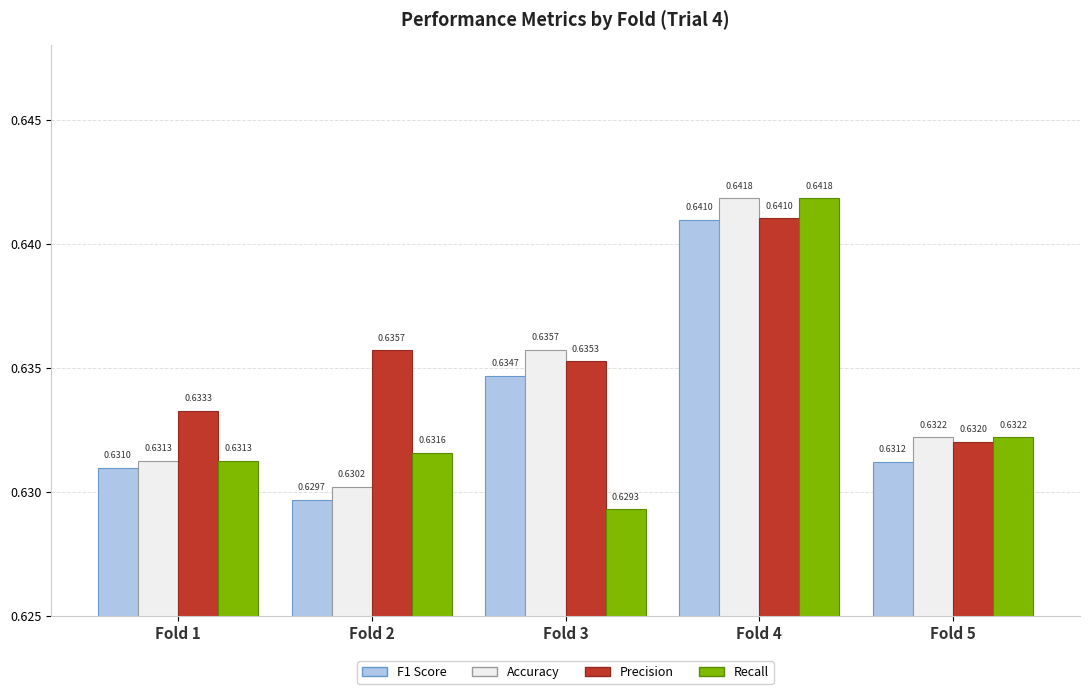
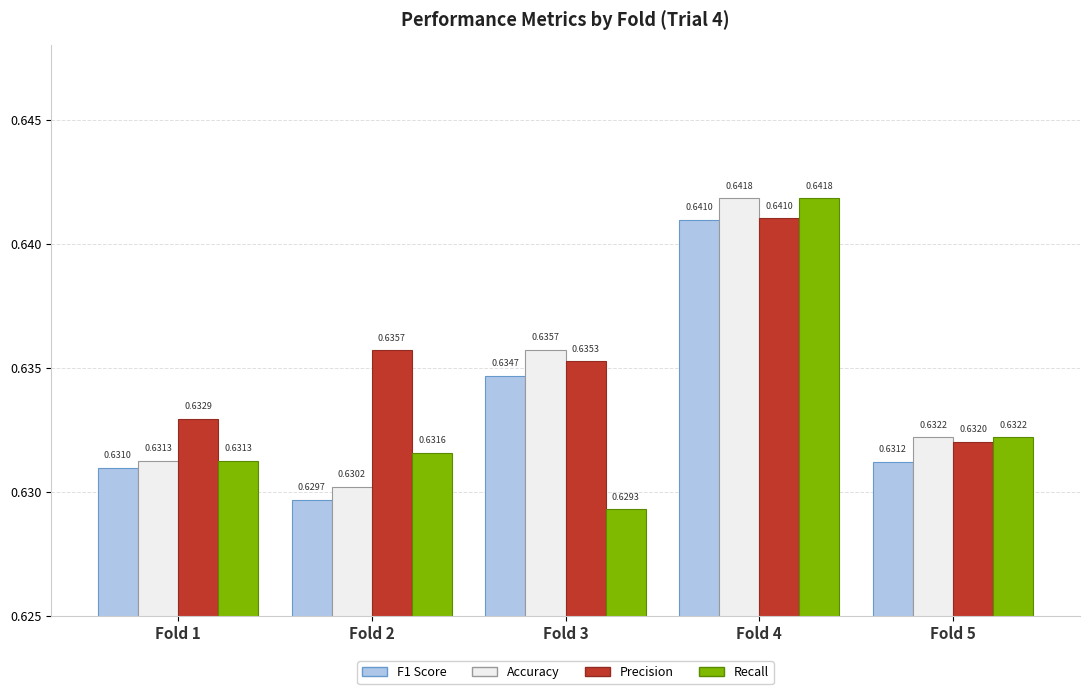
  {
    "F1 Score": {
      "Fold 1": 0.6310,
      "Fold 2": 0.6297,
      "Fold 3": 0.6347,
      "Fold 4": 0.6410,
      "Fold 5": 0.6312
    },
    "Accuracy": {
      "Fold 1": 0.6313,
      "Fold 2": 0.6302,
      "Fold 3": 0.6357,
      "Fold 4": 0.6418,
      "Fold 5": 0.6322
    },
    "Precision": {
-     "Fold 1": 0.6333,
+     "Fold 1": 0.6329,
      "Fold 2": 0.6357,
      "Fold 3": 0.6353,
      "Fold 4": 0.6410,
      "Fold 5": 0.6320
    },
    "Recall": {
      "Fold 1": 0.6313,
      "Fold 2": 0.6316,
      "Fold 3": 0.6293,
      "Fold 4": 0.6418,
      "Fold 5": 0.6322
    }
  }
